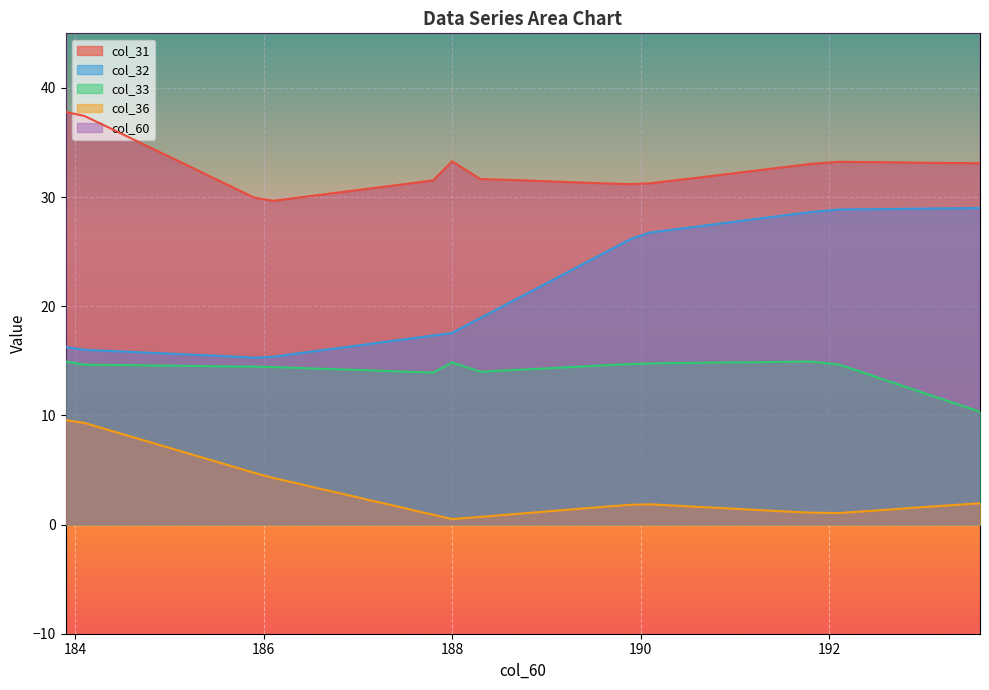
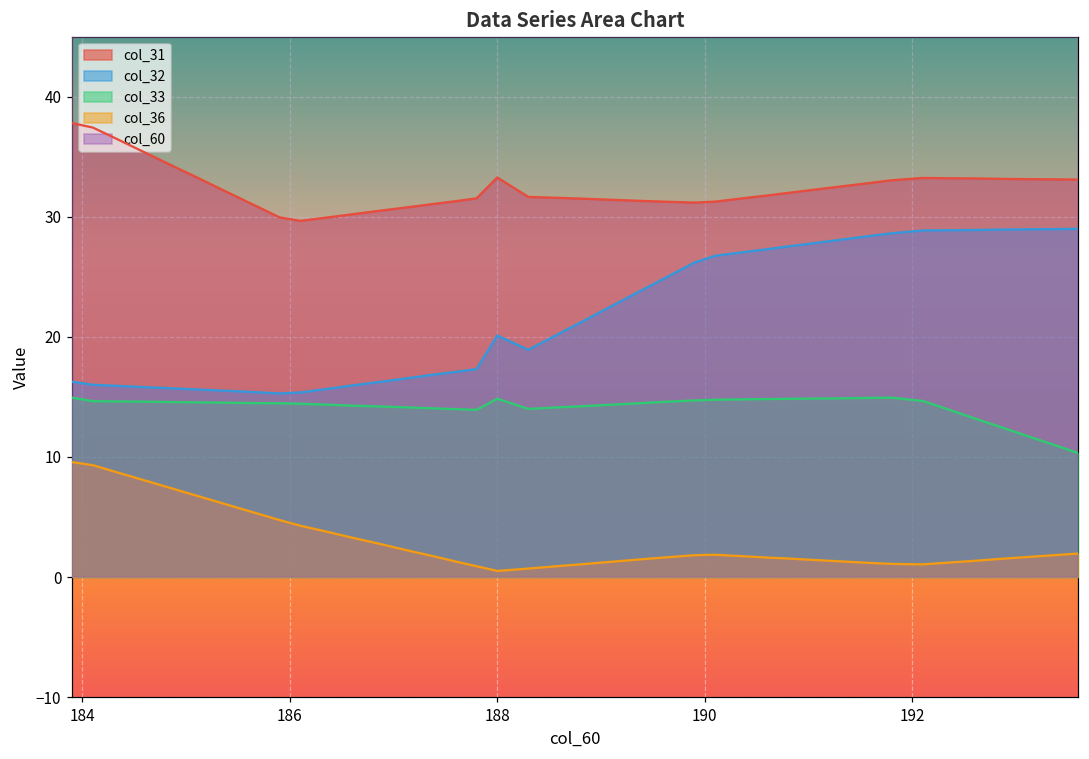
  {
    "col_31": {
      "188": 33.3
    },
    "col_32": {
-     "188": 17.6
+     "188": 20.1
    },
    "col_33": {
      "188": 14.8
    },
    "col_36": {
      "188": 0.5
    }
  }
